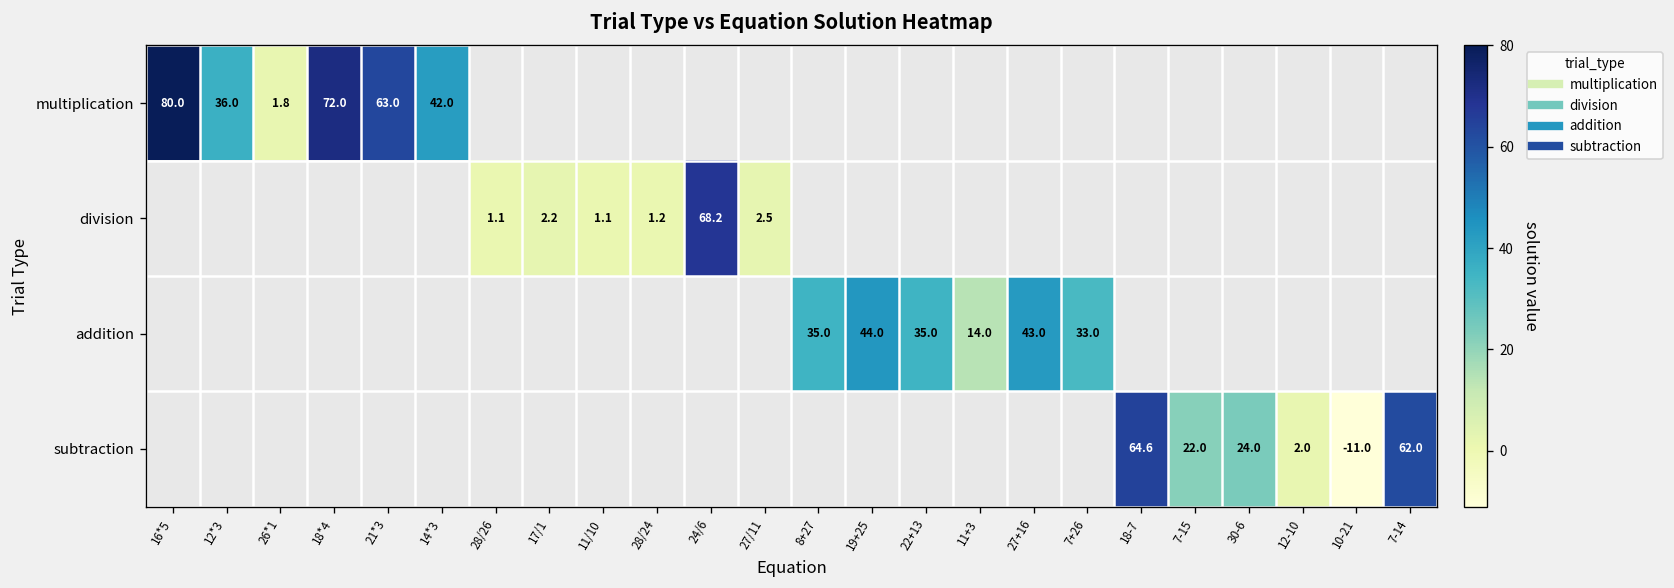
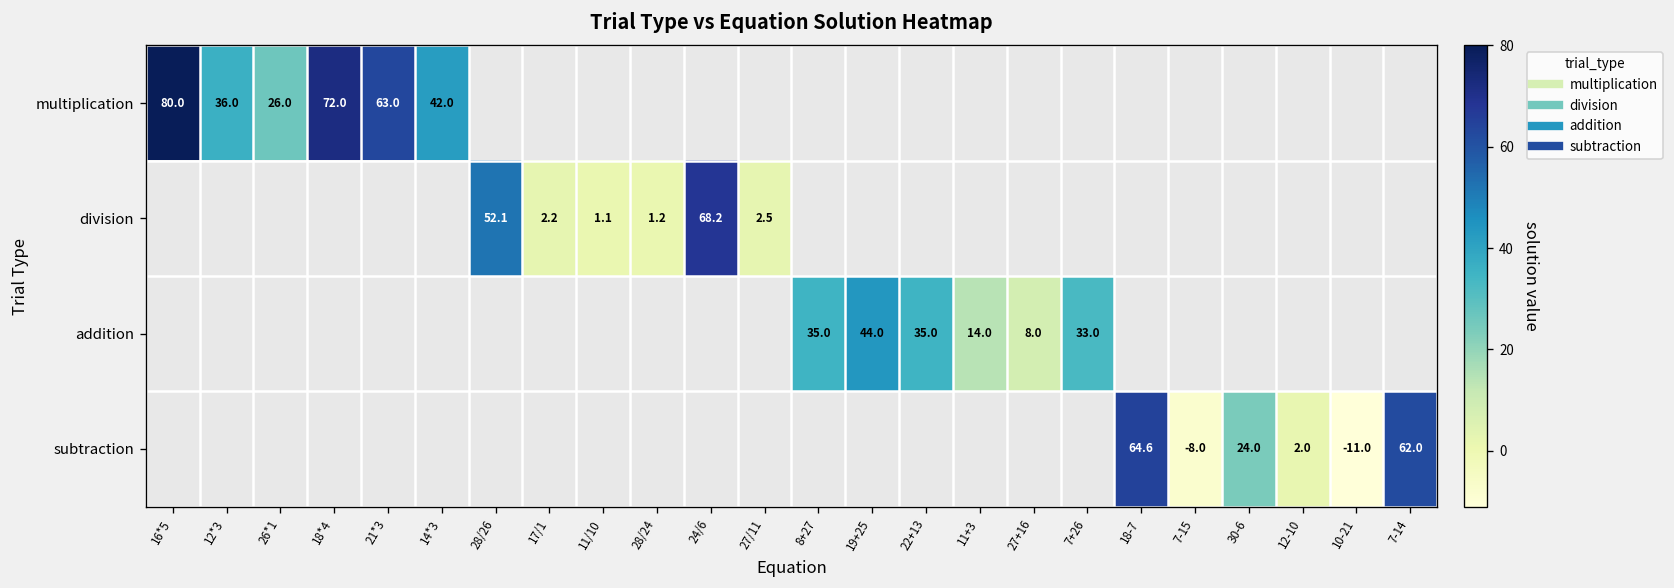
  {
    "multiplication": {
      "16*5": 80.0,
      "12*3": 36.0,
-     "26*1": 1.8,
+     "26*1": 26.0,
      "18*4": 72.0,
      "21*3": 63.0,
      "14*3": 42.0
    },
    "division": {
-     "28/26": 1.1,
+     "28/26": 52.1,
      "17/1": 2.2,
      "11/10": 1.1,
      "28/24": 1.2,
      "24/6": 68.2,
      "27/11": 2.5
    },
    "addition": {
      "8+27": 35.0,
      "19+25": 44.0,
      "22+13": 35.0,
      "11+3": 14.0,
-     "27+16": 43.0,
+     "27+16": 8.0,
      "7+26": 33.0
    },
    "subtraction": {
      "18-7": 64.6,
-     "7-15": 22.0,
+     "7-15": -8.0,
      "30-6": 24.0,
      "12-10": 2.0,
      "10-21": -11.0,
      "7-14": 62.0
    }
  }
